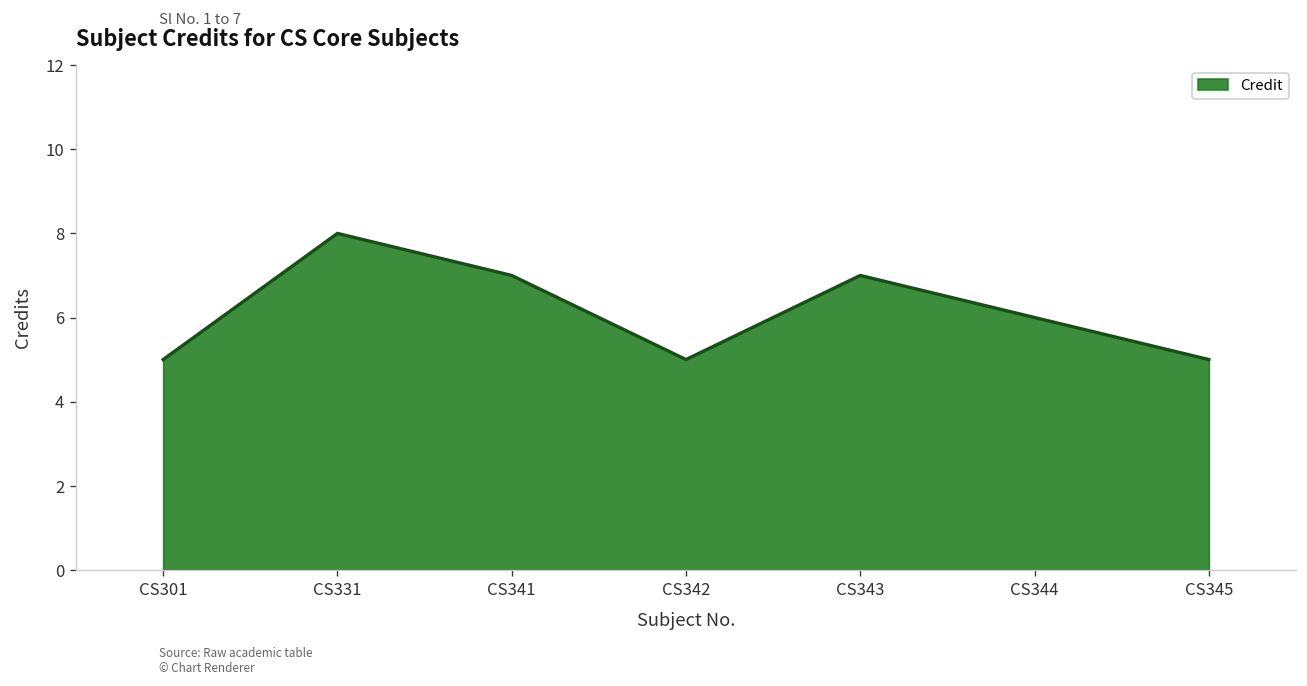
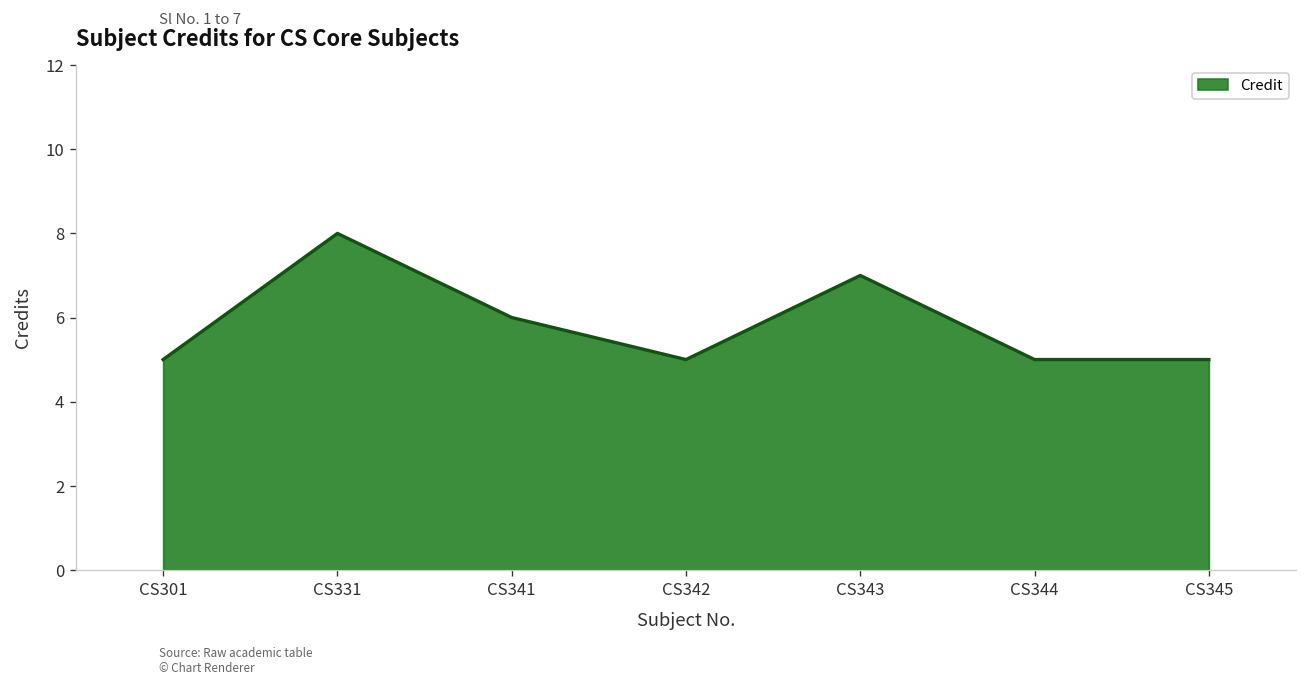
  {
    "CS301": 5,
    "CS331": 8,
-   "CS341": 7,
+   "CS341": 6,
    "CS342": 5,
    "CS343": 7,
-   "CS344": 6,
+   "CS344": 5,
    "CS345": 5
  }
